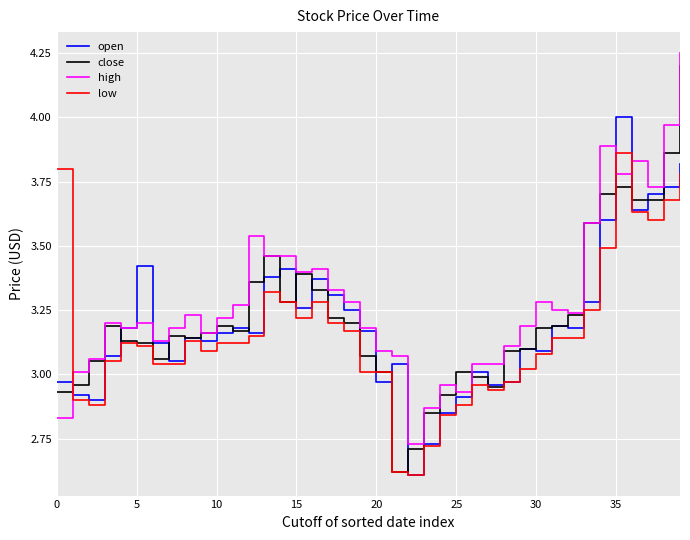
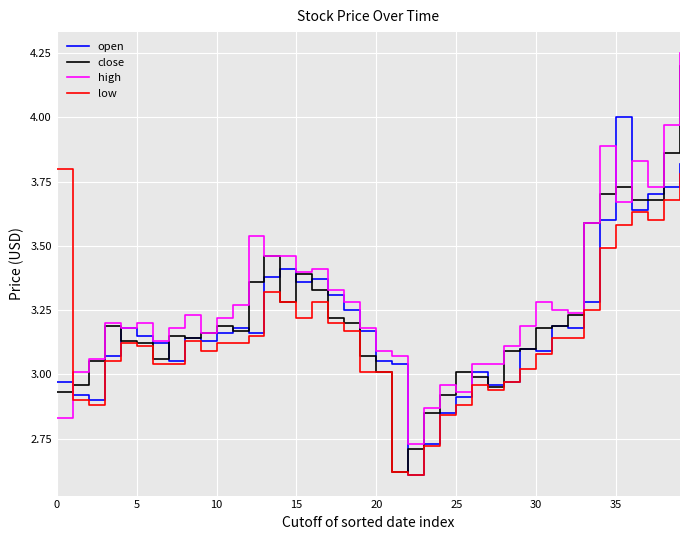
  {
    "open": {
      "0": 2.97,
-     "5": 3.42,
+     "5": 3.15,
      "10": 3.16,
-     "15": 3.26,
-     "20": 2.97,
+     "15": 3.36,
+     "20": 3.05,
      "25": 2.91,
      "30": 3.09,
      "35": 4.00
    },
    "close": {
      "0": 2.93,
      "5": 3.12,
      "10": 3.19,
      "25": 3.01,
      "30": 3.18,
      "35": 3.73
    },
    "high": {
      "0": 2.83,
      "5": 3.20,
      "10": 3.22,
      "20": 3.09,
      "25": 2.93,
      "30": 3.28,
-     "35": 3.78
+     "35": 3.67
    },
    "low": {
      "0": 3.80,
      "5": 3.11,
      "10": 3.12,
      "15": 3.22,
      "25": 2.88,
      "30": 3.08,
-     "35": 3.86
+     "35": 3.58
    }
  }
